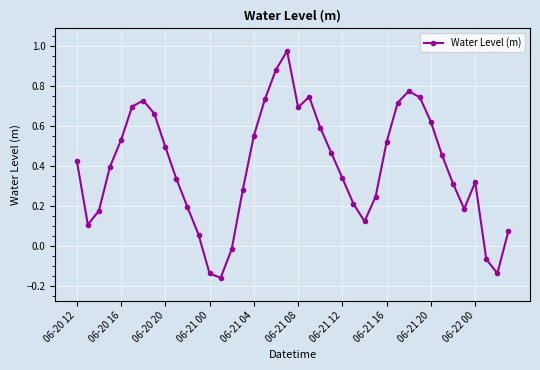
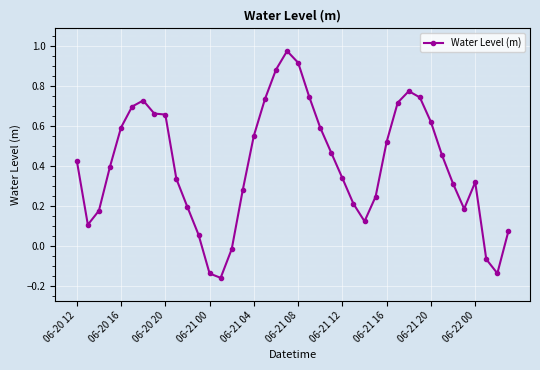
  {
    "06-20 12": 0.43,
-   "06-20 16": 0.53,
-   "06-20 20": 0.50,
+   "06-20 16": 0.59,
+   "06-20 20": 0.66,
    "06-21 00": -0.14,
    "06-21 04": 0.55,
-   "06-21 08": 0.69,
+   "06-21 08": 0.92,
    "06-21 12": 0.34,
    "06-21 16": 0.52,
    "06-21 20": 0.62,
    "06-22 00": 0.32
  }
